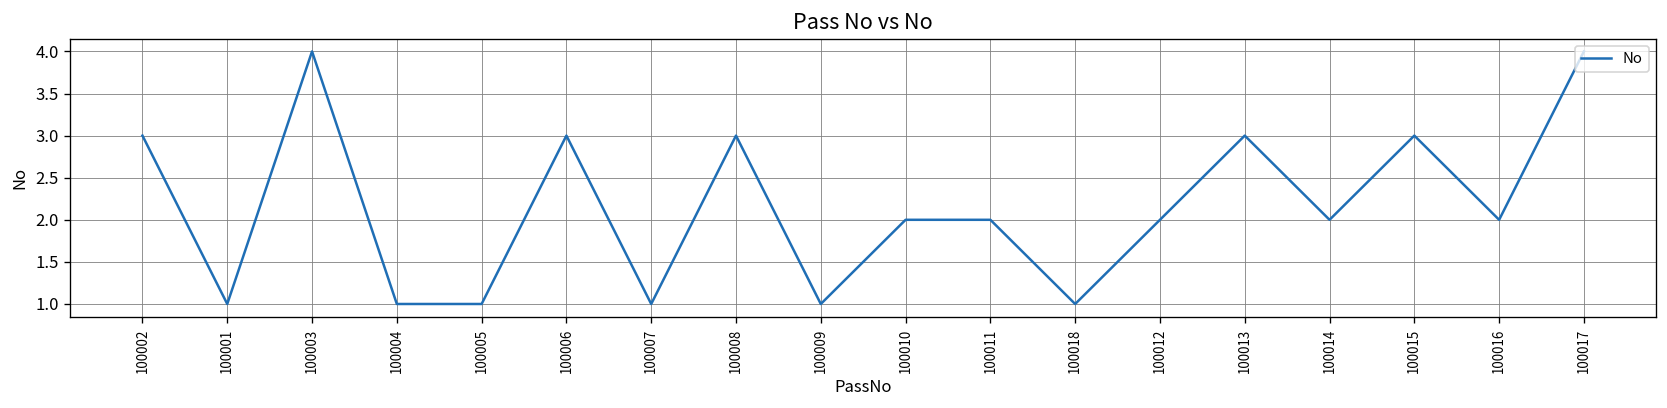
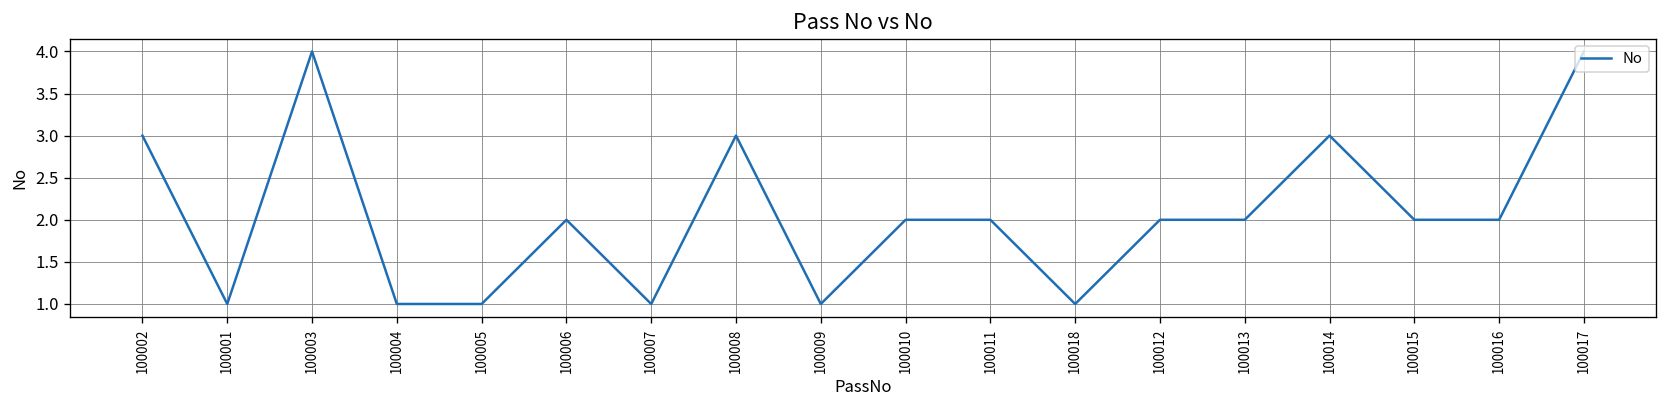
  {
    "100002": 3,
    "100001": 1,
    "100003": 4,
    "100004": 1,
    "100005": 1,
-   "100006": 3,
+   "100006": 2,
    "100007": 1,
    "100008": 3,
    "100009": 1,
    "100010": 2,
    "100011": 2,
    "100018": 1,
    "100012": 2,
-   "100013": 3,
-   "100014": 2,
-   "100015": 3,
+   "100013": 2,
+   "100014": 3,
+   "100015": 2,
    "100016": 2
  }
